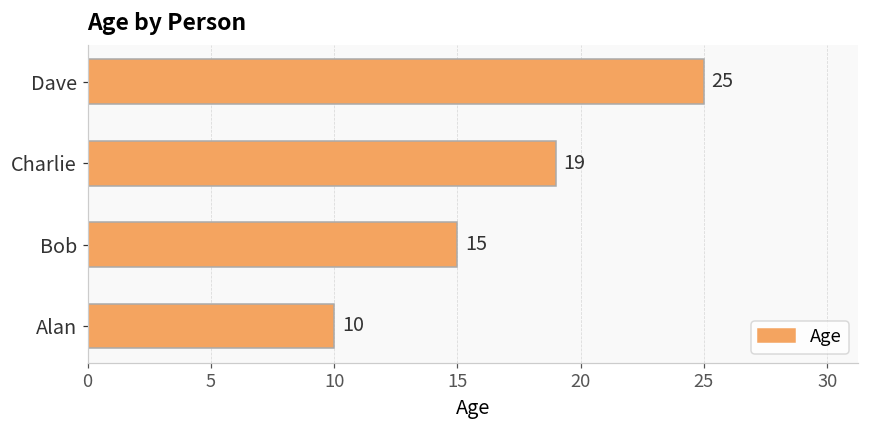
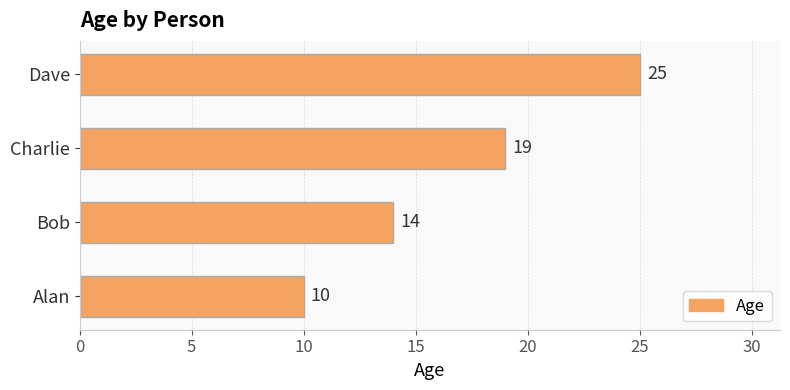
  {
    "Dave": 25,
    "Charlie": 19,
-   "Bob": 15,
+   "Bob": 14,
    "Alan": 10
  }
